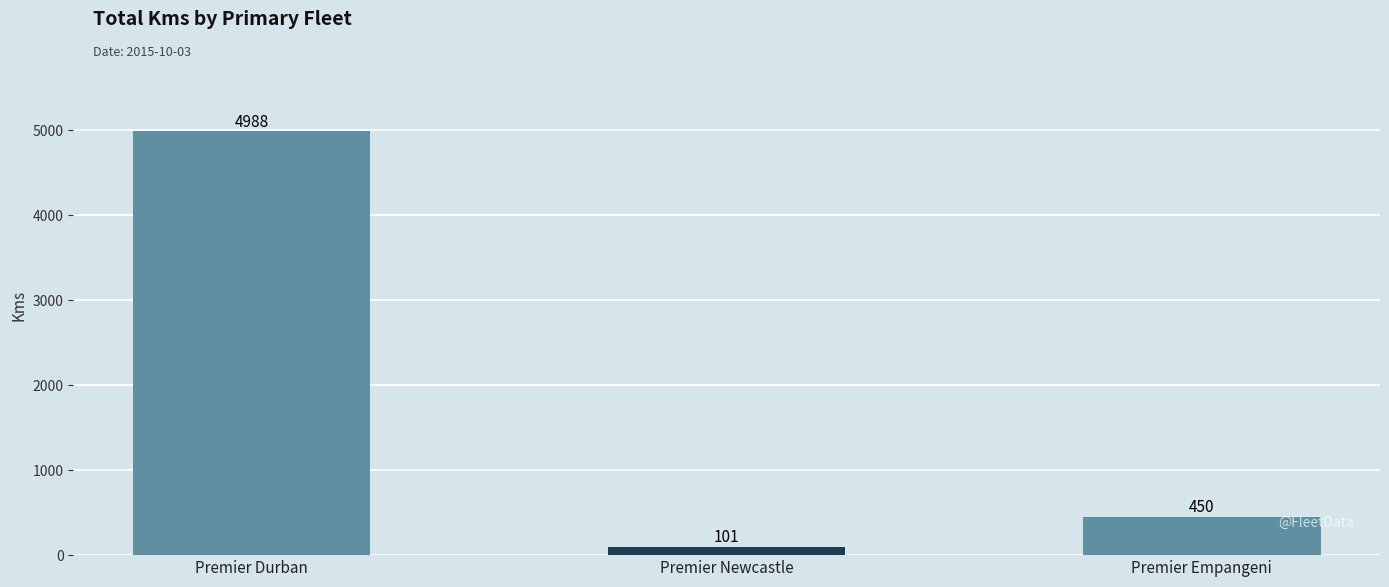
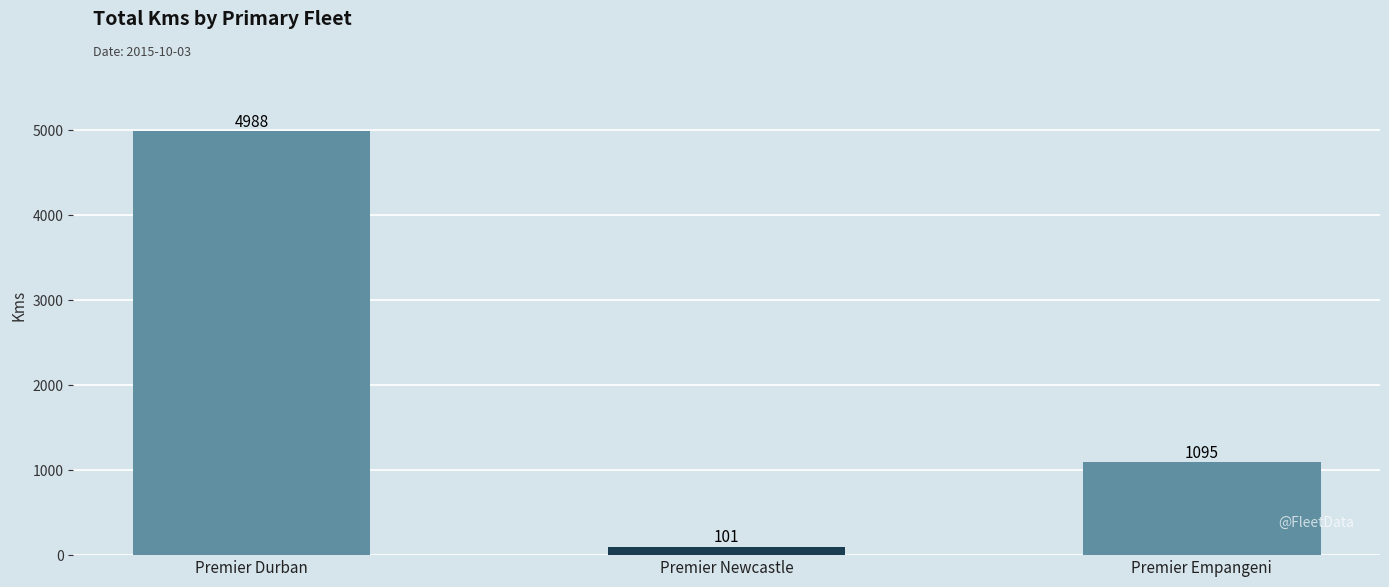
  {
    "Premier Durban": 4988,
    "Premier Newcastle": 101,
-   "Premier Empangeni": 450
+   "Premier Empangeni": 1095
  }
